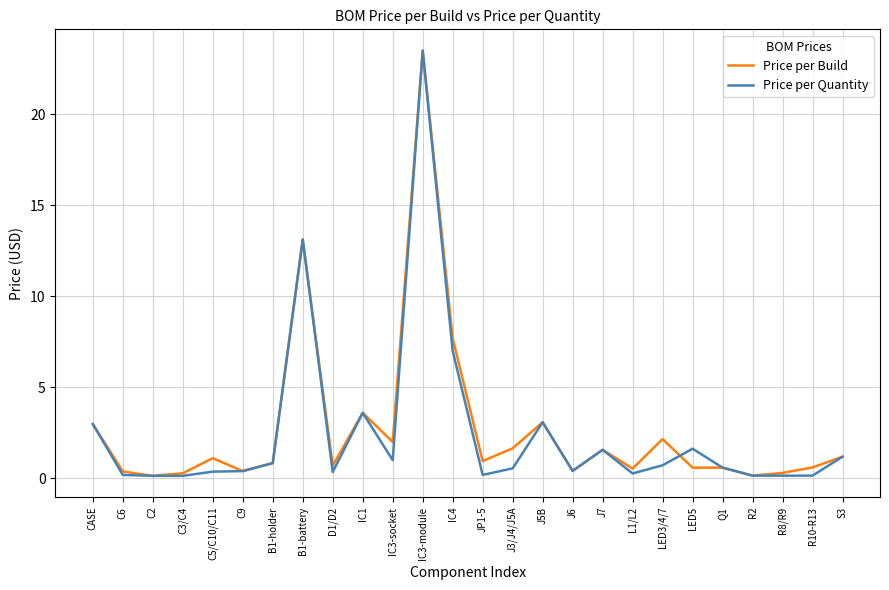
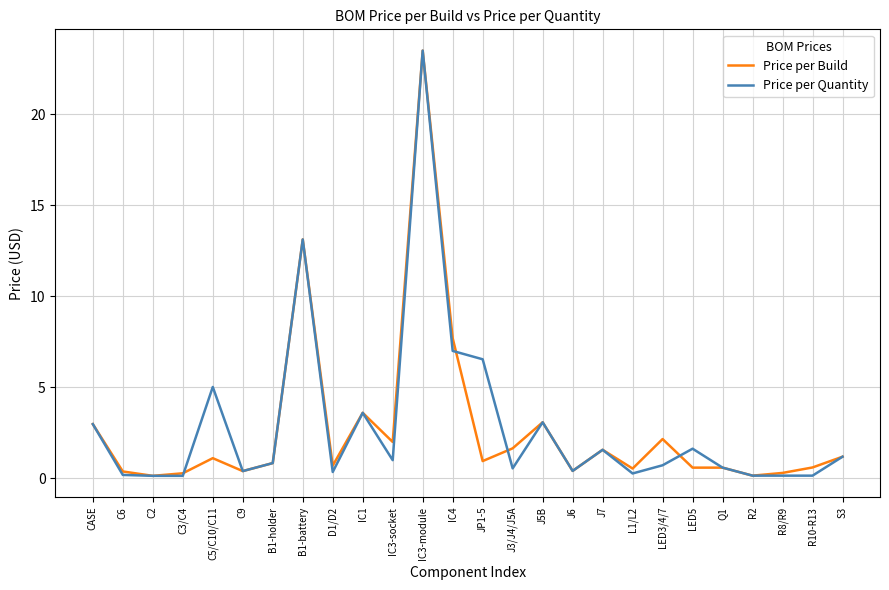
  {
    "Price per Build": {
      "C6": 0.4,
      "C5/C10/C11": 1.1,
      "D1/D2": 0.7,
      "IC3-socket": 2.0,
      "IC4": 7.7,
      "JP1-5": 1.0,
      "J3/J4/J5A": 1.7,
      "L1/L2": 0.5,
      "LED3/4/7": 2.2,
      "LED5": 0.6,
      "R8/R9": 0.3,
      "R10-R13": 0.6
    },
    "Price per Quantity": {
      "C6": 0.2,
-     "C5/C10/C11": 0.4,
+     "C5/C10/C11": 5.0,
      "D1/D2": 0.4,
      "IC3-socket": 1.0,
      "IC4": 7.0,
-     "JP1-5": 0.2,
+     "JP1-5": 6.5,
      "J3/J4/J5A": 0.6,
      "L1/L2": 0.3,
      "LED3/4/7": 0.7,
      "LED5": 1.6,
      "R8/R9": 0.2,
      "R10-R13": 0.2
    }
  }
